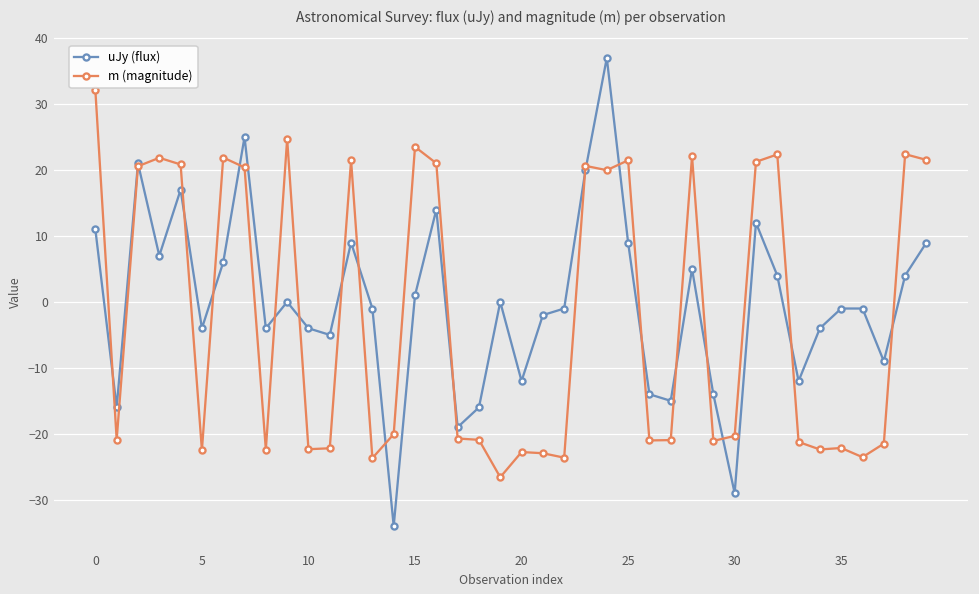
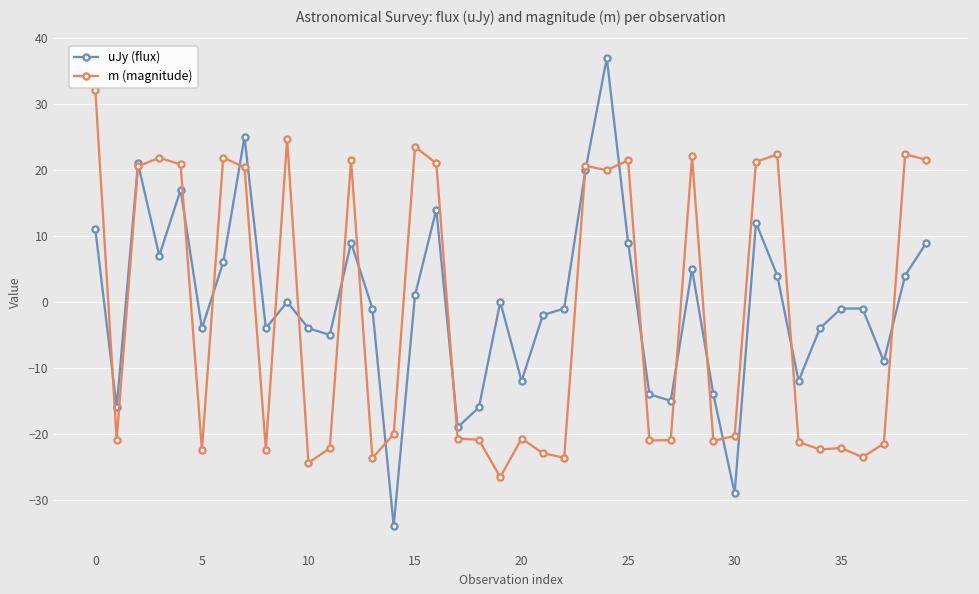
  {
    "uJy (flux)": {
      "0": 11,
      "5": -4,
      "10": -4,
      "15": 1,
      "20": -12,
      "25": 9,
      "30": -29,
      "35": -1
    },
    "m (magnitude)": {
      "0": 32,
      "5": -22,
-     "10": -22,
+     "10": -24,
      "15": 24,
-     "20": -23,
+     "20": -21,
      "25": 21,
      "30": -20,
      "35": -22
    }
  }
